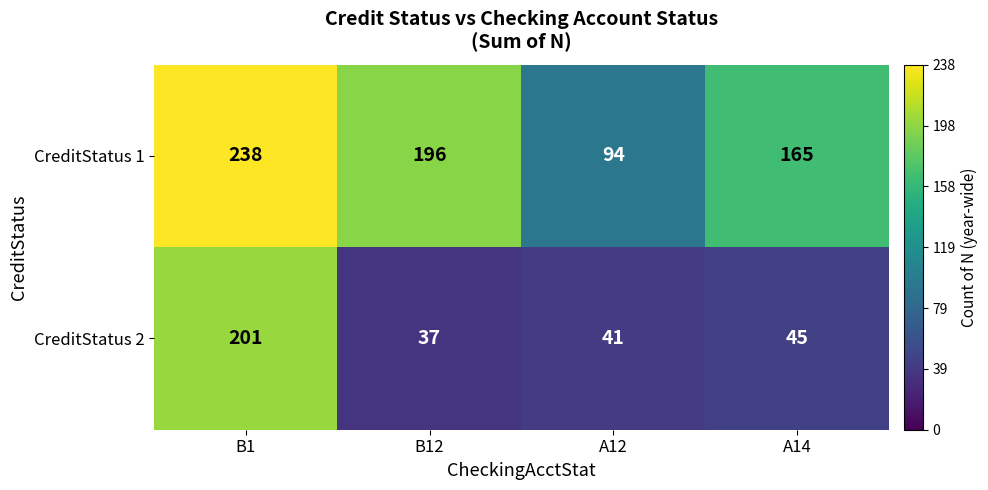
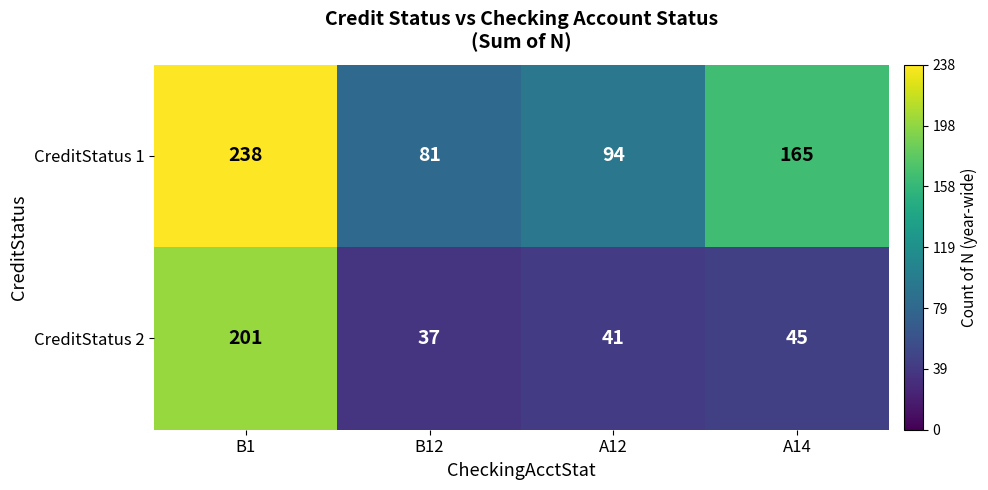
  {
    "CreditStatus 1": {
      "B1": 238,
-     "B12": 196,
+     "B12": 81,
      "A12": 94,
      "A14": 165
    },
    "CreditStatus 2": {
      "B1": 201,
      "B12": 37,
      "A12": 41,
      "A14": 45
    }
  }
